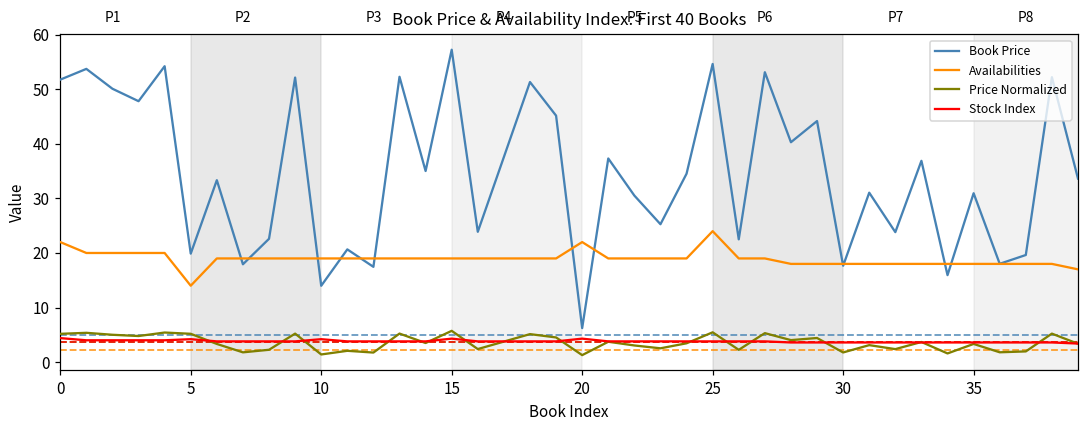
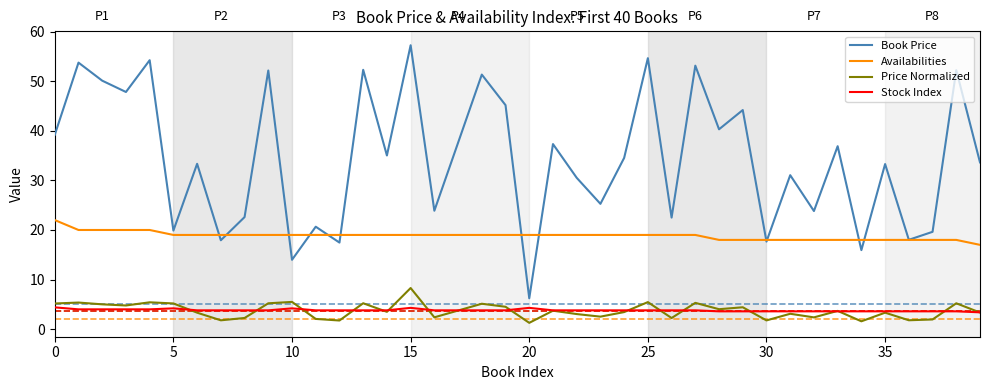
  {
    "Book Price": {
-     "0": 52,
+     "0": 39,
      "5": 20,
      "10": 14,
      "15": 57,
      "20": 6,
      "25": 55,
-     "35": 31
+     "35": 33
    },
    "Availabilities": {
      "0": 22,
-     "5": 14,
+     "5": 19,
      "10": 19,
      "15": 19,
-     "20": 22,
-     "25": 24,
+     "20": 19,
+     "25": 19,
      "35": 18
    },
    "Price Normalized": {
      "0": 5,
      "5": 5,
-     "10": 1,
-     "15": 6,
+     "10": 6,
+     "15": 8,
      "20": 1,
      "25": 5,
      "30": 2
    },
    "Stock Index": {
      "0": 4,
      "5": 4,
      "10": 4,
      "15": 4,
      "20": 4,
      "25": 4,
      "30": 4
    }
  }
